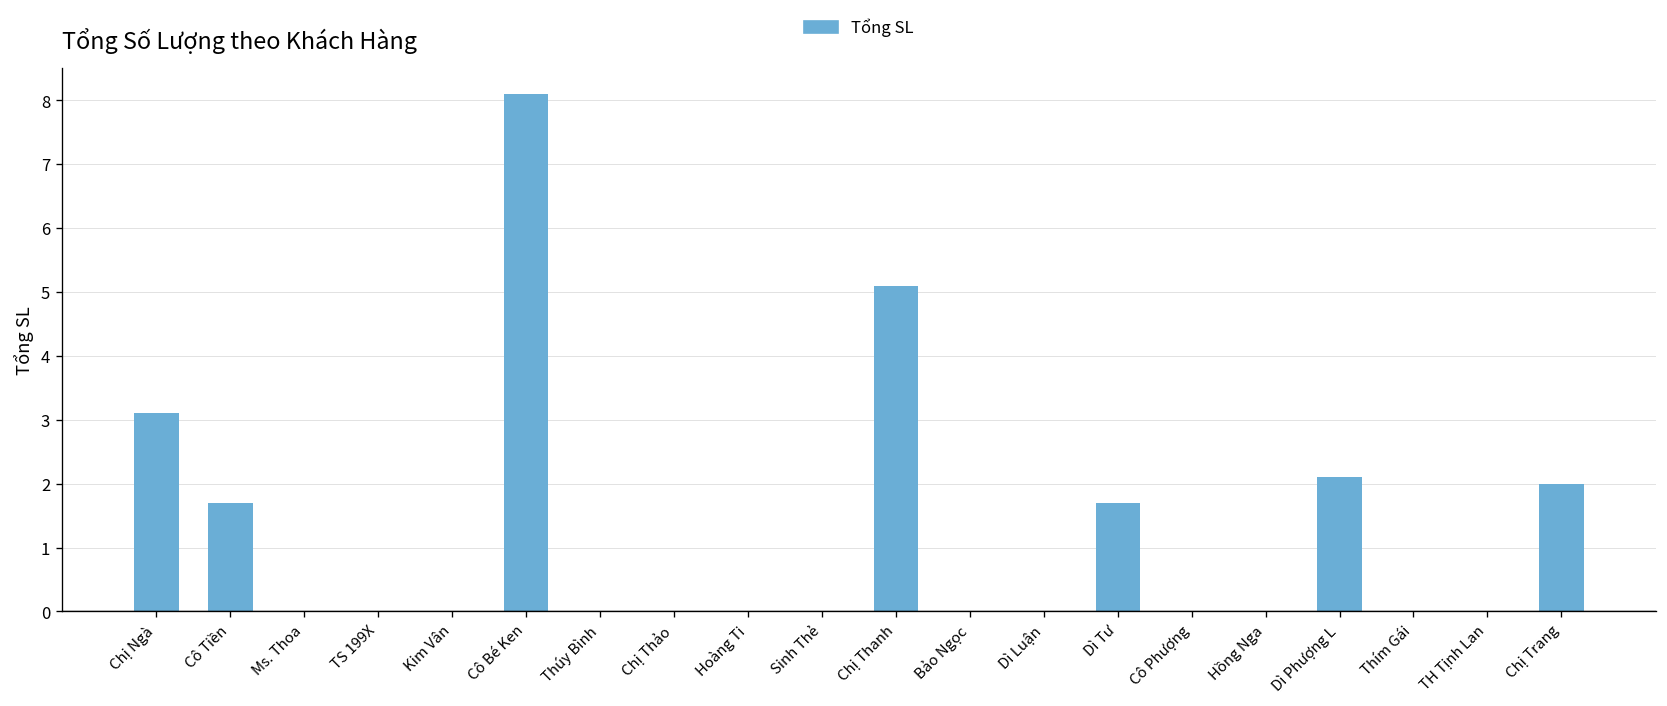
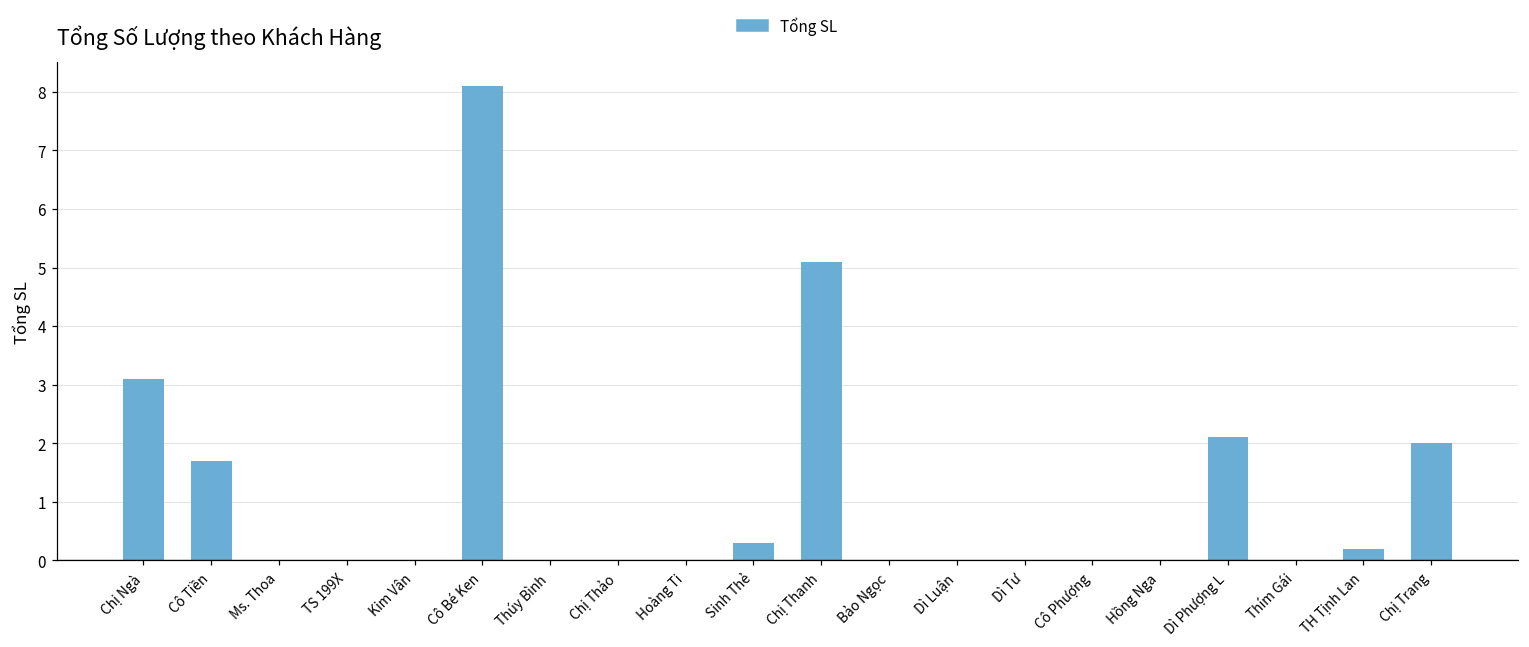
  {
    "Chị Ngà": 3.1,
    "Cô Tiền": 1.7,
    "Ms. Thoa": 0.0,
    "TS 199X": 0.0,
    "Kim Vân": 0.0,
    "Cô Bé Ken": 8.1,
    "Thúy Bình": 0.0,
    "Chị Thảo": 0.0,
    "Hoàng Ti": 0.0,
-   "Sinh Thẻ": 0.0,
+   "Sinh Thẻ": 0.3,
    "Chị Thanh": 5.1,
    "Bảo Ngọc": 0.0,
    "Dì Luận": 0.0,
-   "Dì Tư": 1.7,
+   "Dì Tư": 0.0,
    "Cô Phượng": 0.0,
    "Hồng Nga": 0.0,
    "Dì Phượng L": 2.1,
    "Thím Gái": 0.0,
-   "TH Tịnh Lan": 0.0,
+   "TH Tịnh Lan": 0.2,
    "Chị Trang": 2.0
  }
